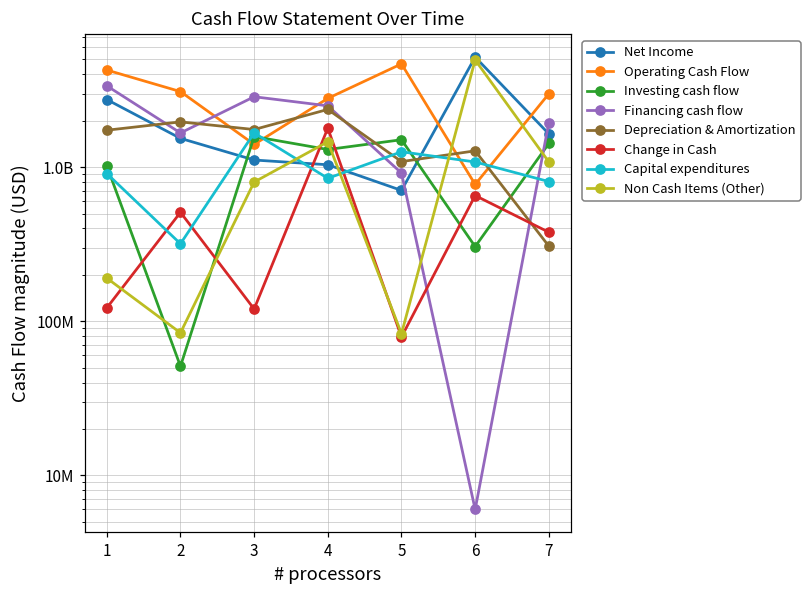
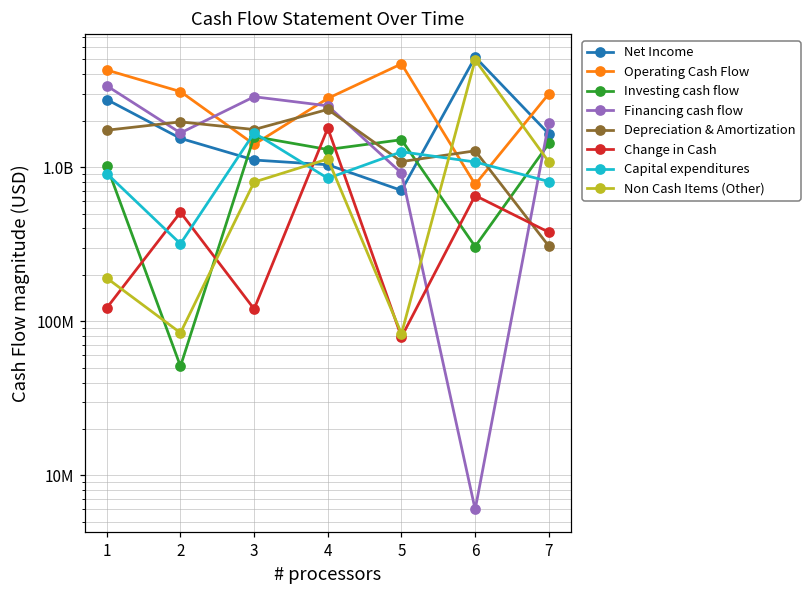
  {
    "Net Income": {
      "1": 2700000000,
      "2": 1500000000,
      "3": 1100000000,
      "4": 1000000000,
      "5": 700000000,
      "6": 5200000000,
      "7": 1600000000
    },
    "Operating Cash Flow": {
      "1": 4300000000,
      "2": 3100000000,
      "3": 1400000000,
      "4": 2800000000,
      "5": 4700000000,
      "6": 800000000,
      "7": 3000000000
    },
    "Investing cash flow": {
      "1": 1000000000,
      "2": 51000000,
      "3": 1600000000,
      "4": 1300000000,
      "5": 1500000000,
      "6": 310000000,
      "7": 1400000000
    },
    "Financing cash flow": {
      "1": 3400000000,
      "2": 1700000000,
      "3": 2900000000,
      "4": 2500000000,
      "5": 900000000,
      "6": 6000000,
      "7": 1900000000
    },
    "Depreciation & Amortization": {
      "1": 1700000000,
      "2": 2000000000,
      "3": 1800000000,
      "4": 2400000000,
      "5": 1100000000,
      "6": 1300000000,
      "7": 310000000
    },
    "Change in Cash": {
      "1": 120000000,
      "2": 510000000,
      "3": 120000000,
      "4": 1800000000,
      "5": 80000000,
      "6": 700000000,
      "7": 380000000
    },
    "Capital expenditures": {
      "1": 900000000,
      "2": 320000000,
      "3": 1700000000,
      "4": 800000000,
      "5": 1300000000,
      "6": 1100000000,
      "7": 800000000
    },
    "Non Cash Items (Other)": {
      "1": 190000000,
      "2": 80000000,
      "3": 800000000,
-     "4": 1500000000,
+     "4": 1100000000,
      "5": 80000000,
      "6": 5000000000,
      "7": 1100000000
    }
  }
